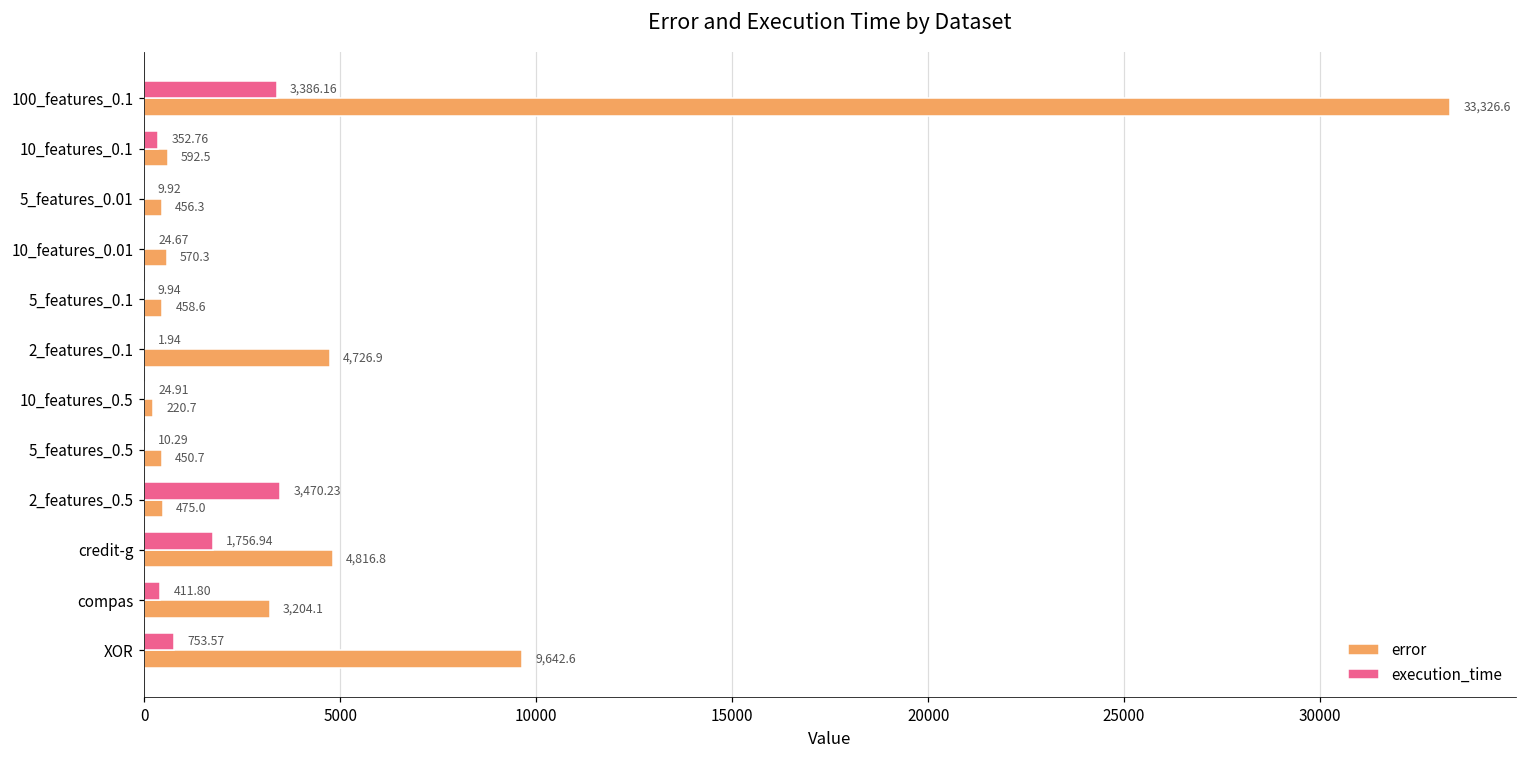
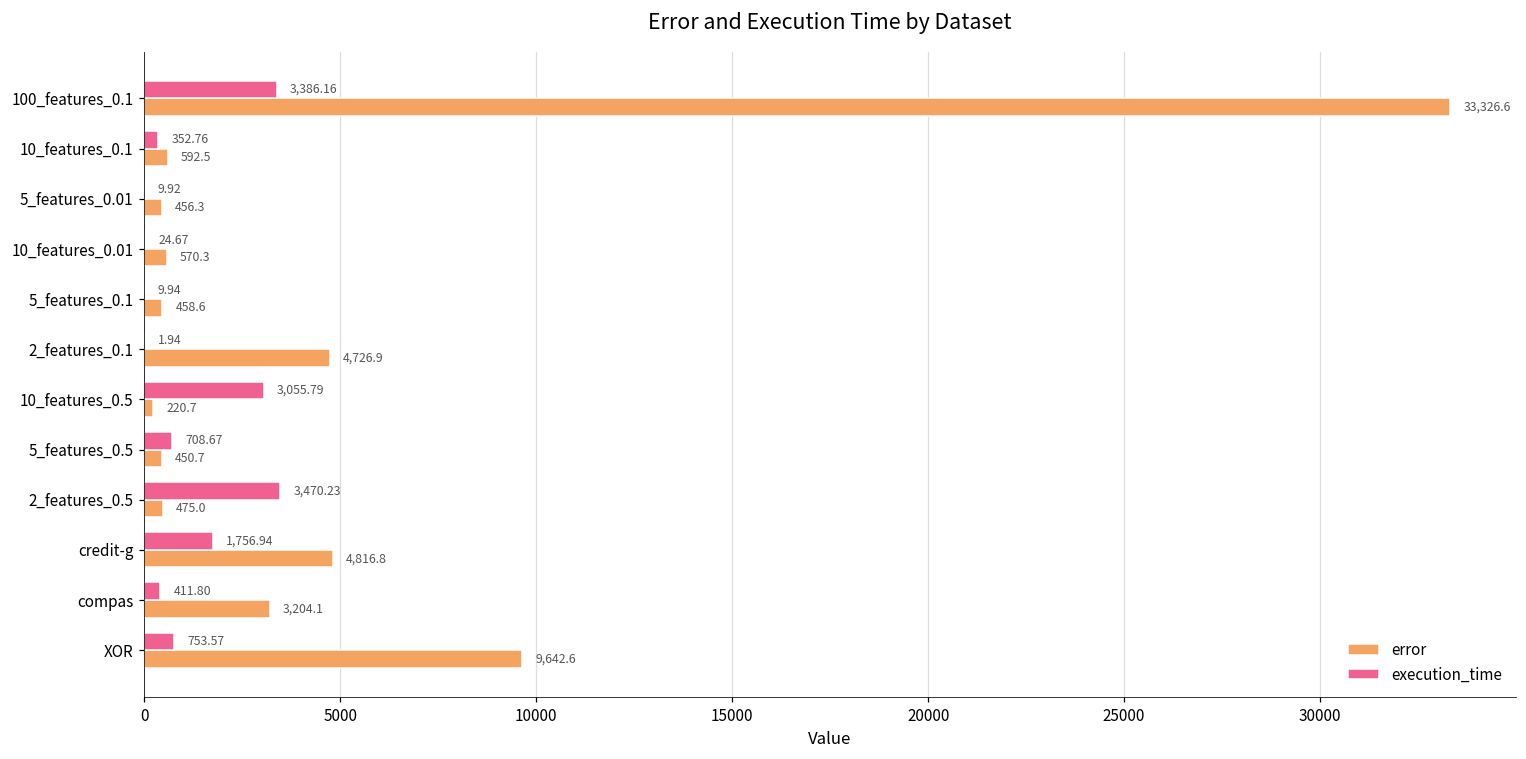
  {
    "error": {
      "100_features_0.1": "33,326.6",
      "10_features_0.1": "592.5",
      "5_features_0.01": "456.3",
      "10_features_0.01": "570.3",
      "5_features_0.1": "458.6",
      "2_features_0.1": "4,726.9",
      "10_features_0.5": "220.7",
      "5_features_0.5": "450.7",
      "2_features_0.5": "475.0",
      "credit-g": "4,816.8",
      "compas": "3,204.1",
      "XOR": "9,642.6"
    },
    "execution_time": {
      "100_features_0.1": "3,386.16",
      "10_features_0.1": "352.76",
      "5_features_0.01": "9.92",
      "10_features_0.01": "24.67",
      "5_features_0.1": "9.94",
      "2_features_0.1": "1.94",
-     "10_features_0.5": "24.91",
-     "5_features_0.5": "10.29",
+     "10_features_0.5": "3,055.79",
+     "5_features_0.5": "708.67",
      "2_features_0.5": "3,470.23",
      "credit-g": "1,756.94",
      "compas": "411.80",
      "XOR": "753.57"
    }
  }
